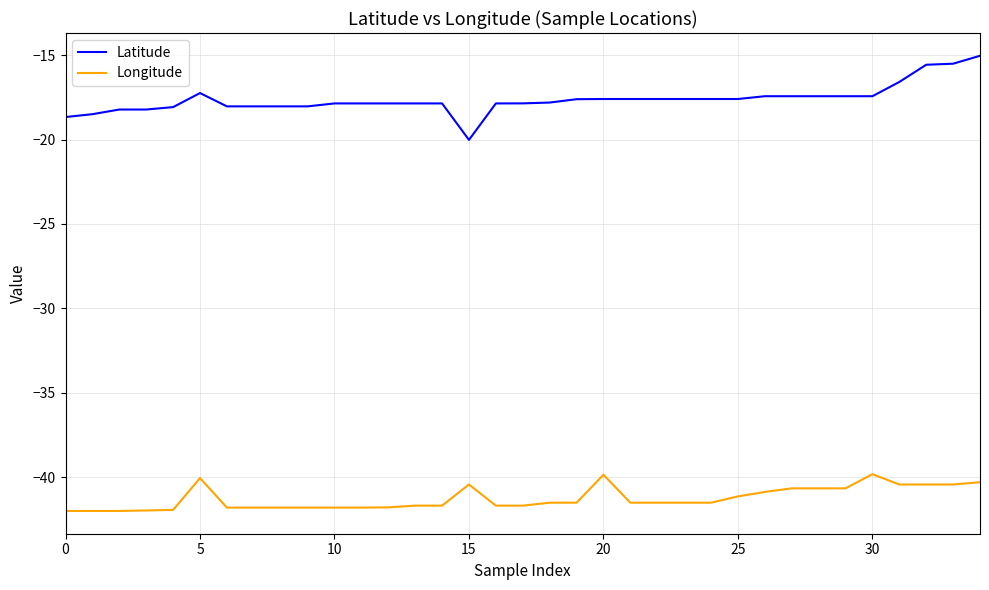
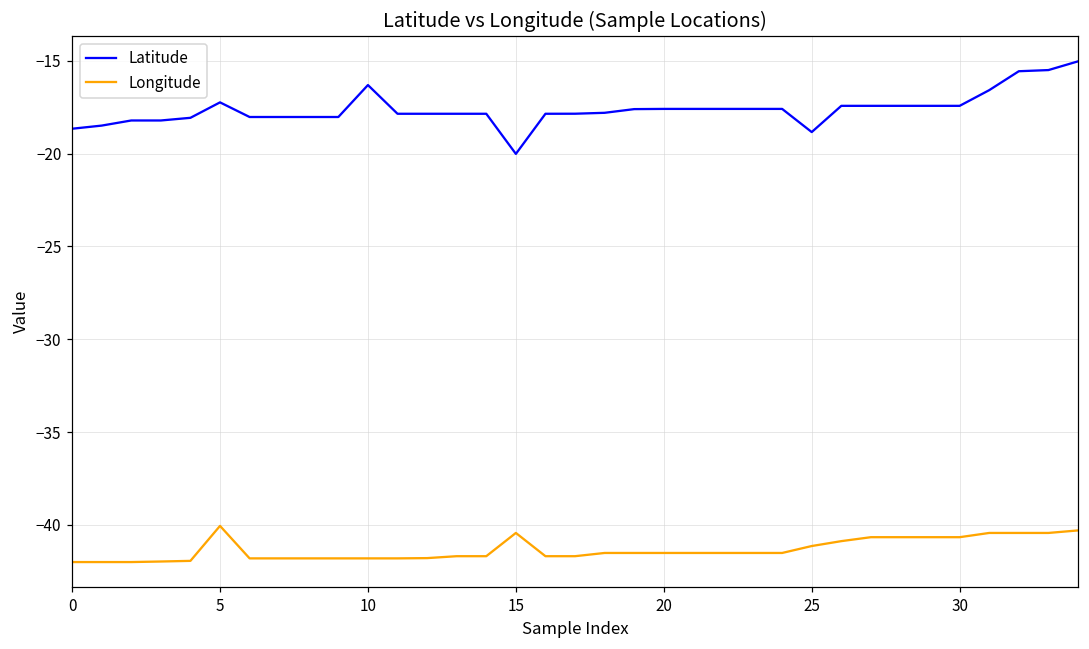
  {
    "Latitude": {
      "0": -18.7,
      "5": -17.2,
-     "10": -17.9,
+     "10": -16.3,
      "15": -20.0,
      "20": -17.6,
-     "25": -17.6,
+     "25": -18.8,
      "30": -17.4
    },
    "Longitude": {
      "0": -42.0,
      "5": -40.1,
      "10": -41.8,
      "15": -40.4,
-     "20": -39.9,
+     "20": -41.5,
      "25": -41.1,
-     "30": -39.8
+     "30": -40.7
    }
  }
